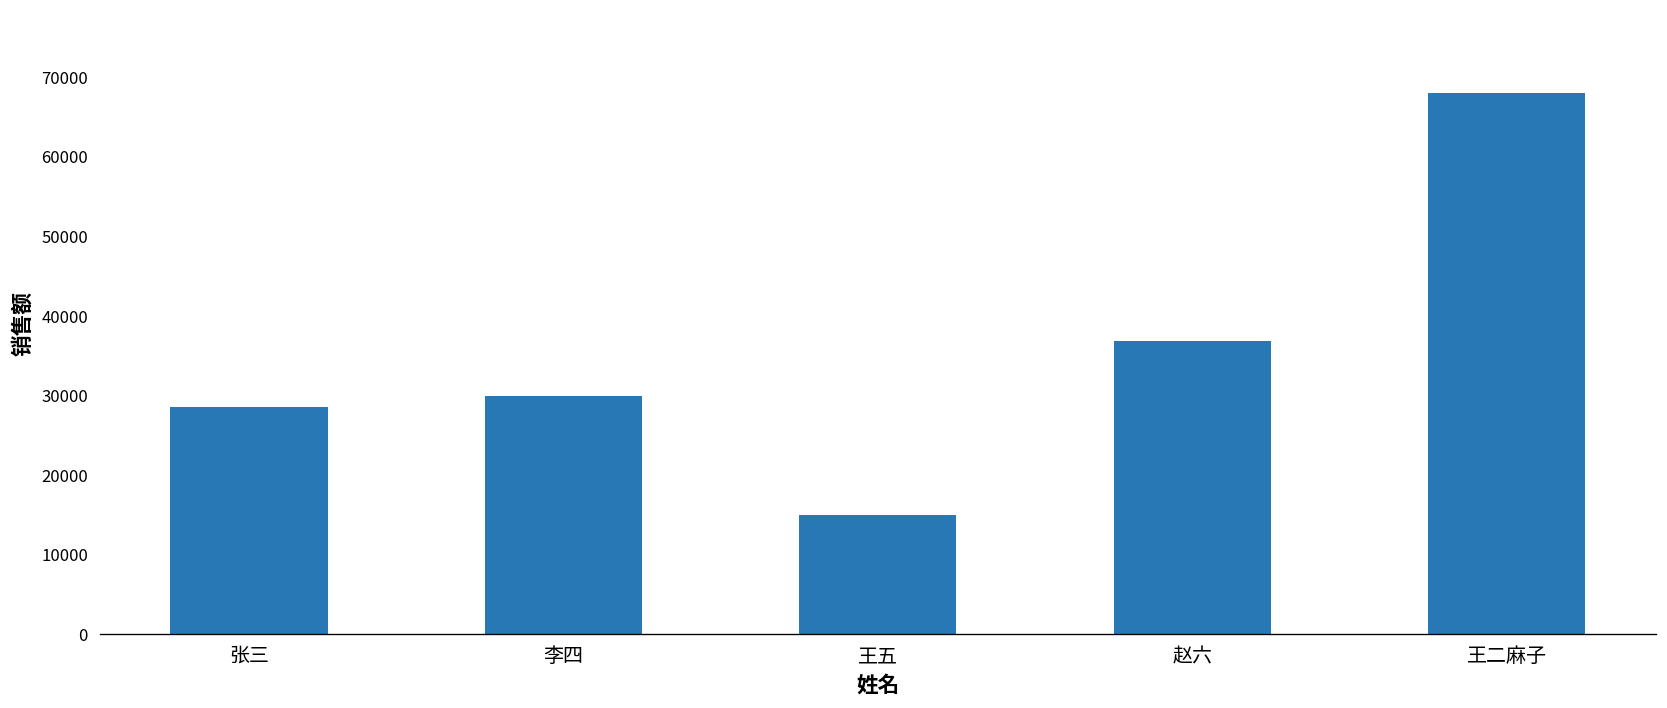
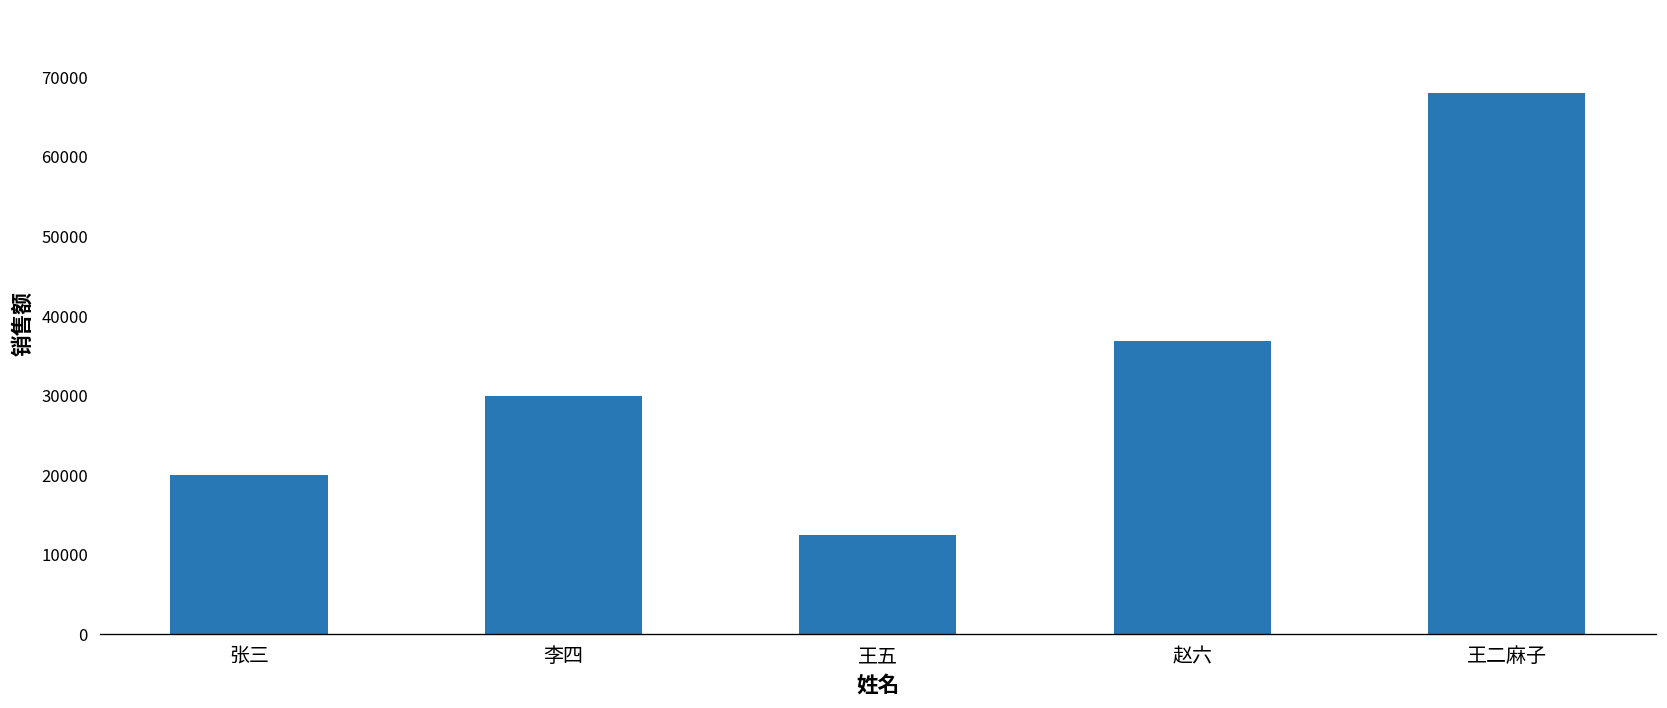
  {
-   "张三": 29000,
+   "张三": 20000,
    "李四": 30000,
-   "王五": 15000,
+   "王五": 12000,
    "赵六": 37000,
    "王二麻子": 68000
  }
